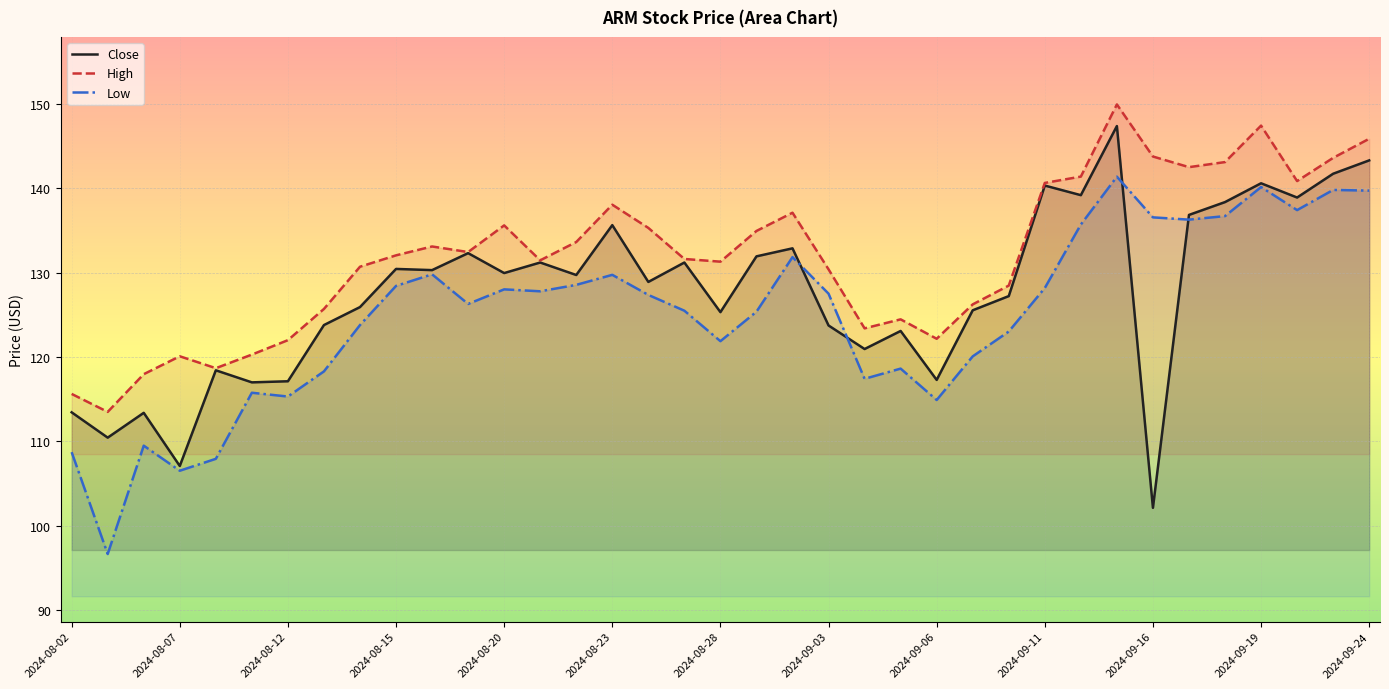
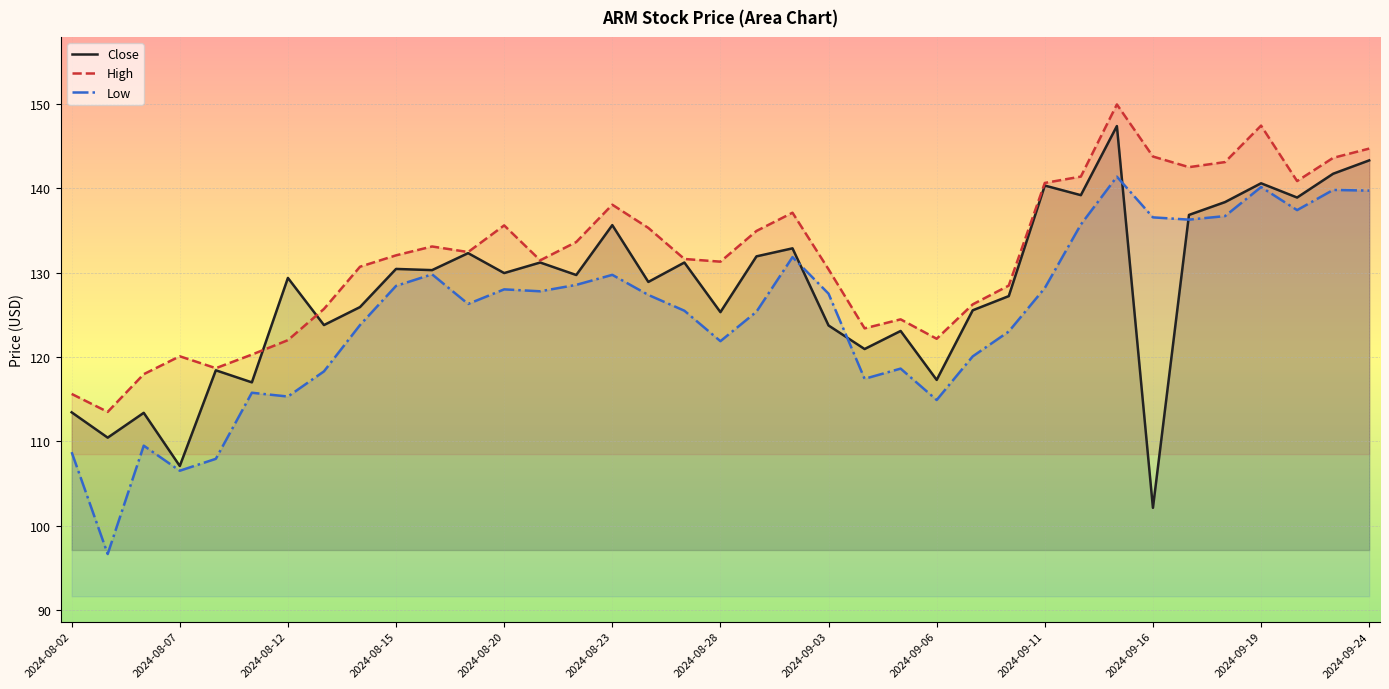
  {
    "Close": {
      "2024-08-02": 113,
      "2024-08-07": 107,
-     "2024-08-12": 117,
+     "2024-08-12": 129,
      "2024-08-15": 130,
      "2024-08-20": 130,
      "2024-08-23": 136,
      "2024-08-28": 125,
      "2024-09-03": 124,
      "2024-09-06": 117,
      "2024-09-11": 140,
      "2024-09-16": 102,
      "2024-09-19": 141,
      "2024-09-24": 143
    },
    "High": {
      "2024-08-02": 116,
      "2024-08-07": 120,
      "2024-08-12": 122,
      "2024-08-15": 132,
      "2024-08-20": 136,
      "2024-08-23": 138,
      "2024-08-28": 131,
      "2024-09-03": 130,
      "2024-09-06": 122,
      "2024-09-11": 141,
      "2024-09-16": 144,
      "2024-09-19": 147,
-     "2024-09-24": 146
+     "2024-09-24": 145
    },
    "Low": {
      "2024-08-02": 109,
      "2024-08-07": 107,
      "2024-08-12": 115,
      "2024-08-15": 128,
      "2024-08-20": 128,
      "2024-08-23": 130,
      "2024-08-28": 122,
      "2024-09-03": 128,
      "2024-09-06": 115,
      "2024-09-11": 128,
      "2024-09-16": 137,
      "2024-09-19": 140,
      "2024-09-24": 140
    }
  }
